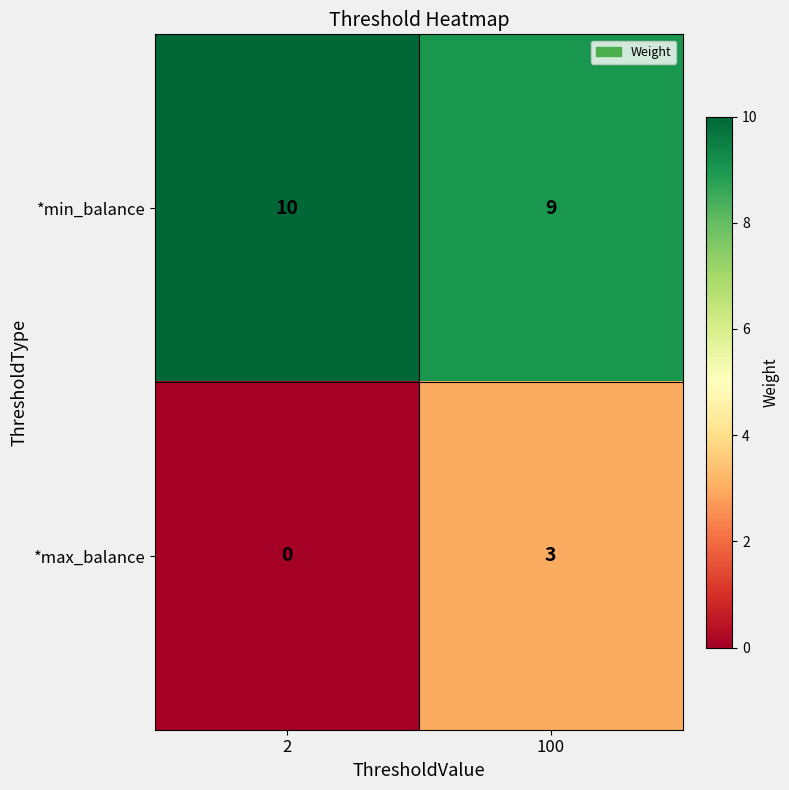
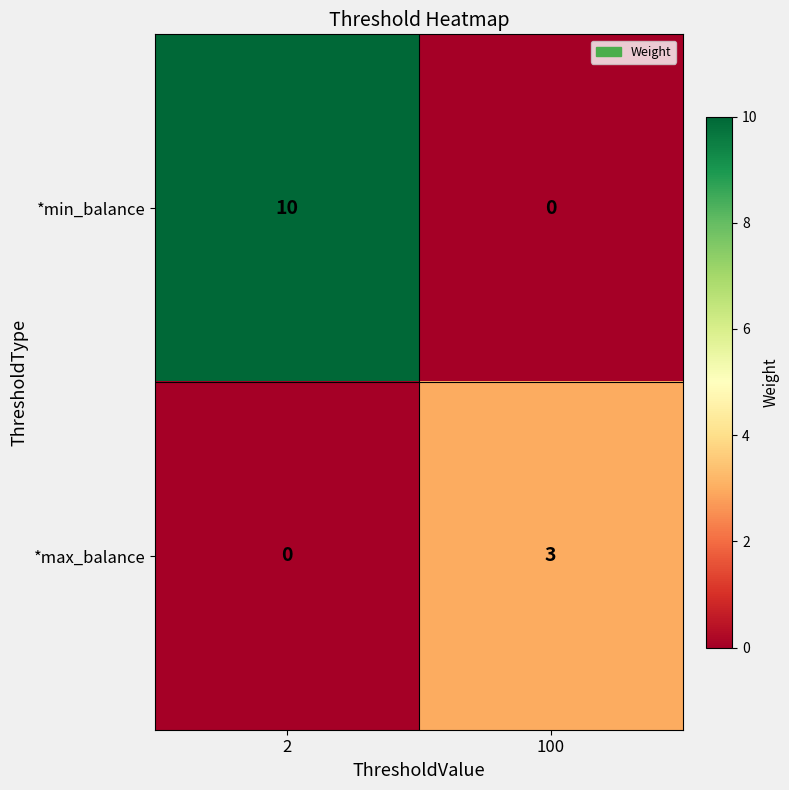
  {
    "*min_balance": {
      "2": 10,
-     "100": 9
+     "100": 0
    },
    "*max_balance": {
      "2": 0,
      "100": 3
    }
  }
